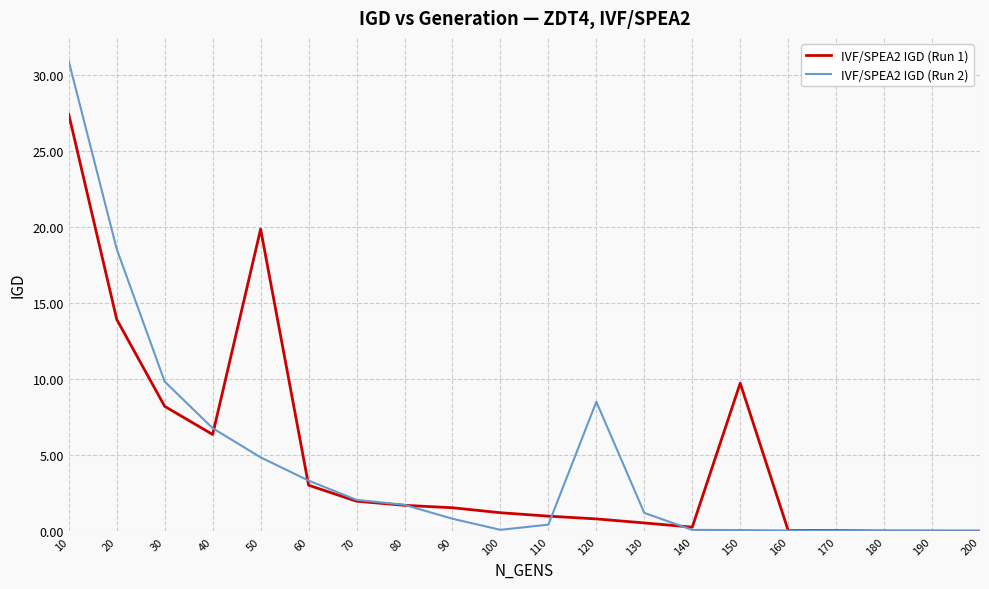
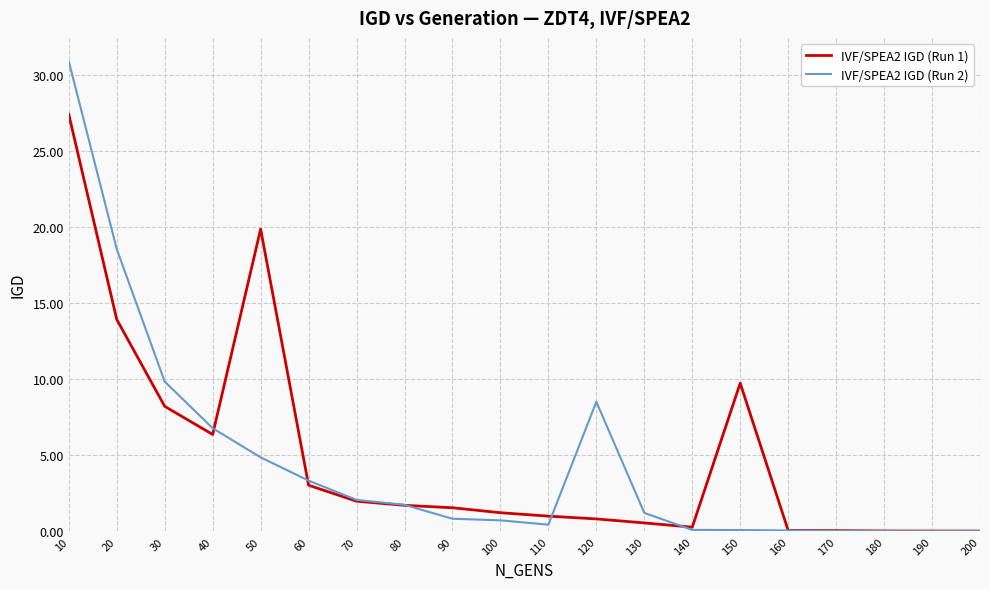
  {
    "IVF/SPEA2 IGD (Run 1)": {
      "10": 27.4,
      "20": 13.9,
      "30": 8.2,
      "40": 6.4,
      "50": 19.9,
      "60": 3.0,
      "90": 1.6,
      "100": 1.2,
      "110": 1.0,
      "120": 0.8,
      "130": 0.6,
      "140": 0.3,
      "150": 9.7
    },
    "IVF/SPEA2 IGD (Run 2)": {
      "10": 30.9,
      "20": 18.6,
      "30": 9.8,
      "40": 6.8,
      "50": 4.9,
      "60": 3.3,
      "90": 0.8,
-     "100": 0.1,
+     "100": 0.7,
      "110": 0.4,
      "120": 8.5,
      "130": 1.2,
      "140": 0.1,
      "150": 0.1
    }
  }
